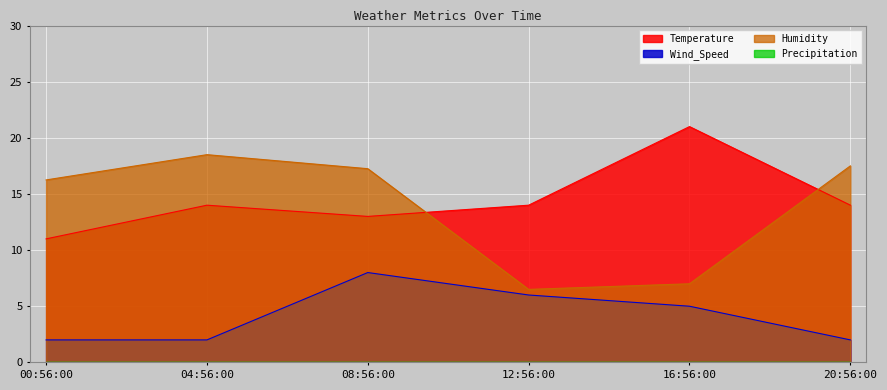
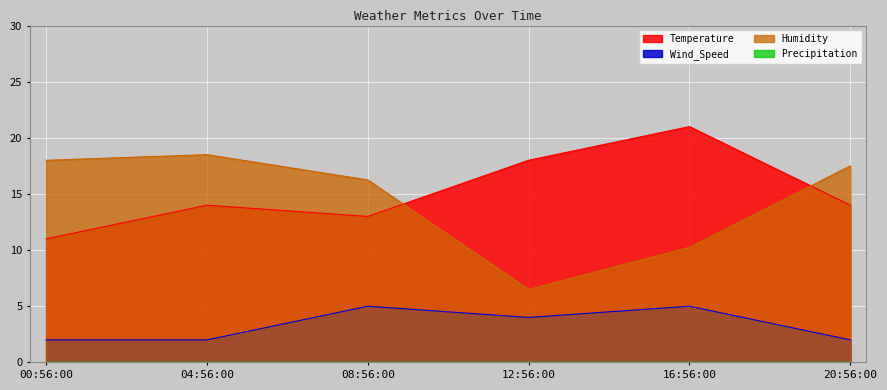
  {
    "Temperature": {
      "00:56:00": 11,
      "04:56:00": 14,
      "08:56:00": 13,
-     "12:56:00": 14,
+     "12:56:00": 18,
      "16:56:00": 21,
      "20:56:00": 14
    },
    "Wind_Speed": {
      "00:56:00": 2,
      "04:56:00": 2,
-     "08:56:00": 8,
-     "12:56:00": 6,
+     "08:56:00": 5,
+     "12:56:00": 4,
      "16:56:00": 5,
      "20:56:00": 2
    },
    "Humidity": {
-     "00:56:00": 16.3,
+     "00:56:00": 18.0,
      "04:56:00": 18.5,
-     "08:56:00": 17.3,
+     "08:56:00": 16.3,
      "12:56:00": 6.5,
-     "16:56:00": 7.0,
+     "16:56:00": 10.3,
      "20:56:00": 17.5
    },
    "Precipitation": {
      "00:56:00": 0.0,
      "04:56:00": 0.0,
      "08:56:00": 0.0,
      "12:56:00": 0.0,
      "16:56:00": 0.0,
      "20:56:00": 0.0
    }
  }
